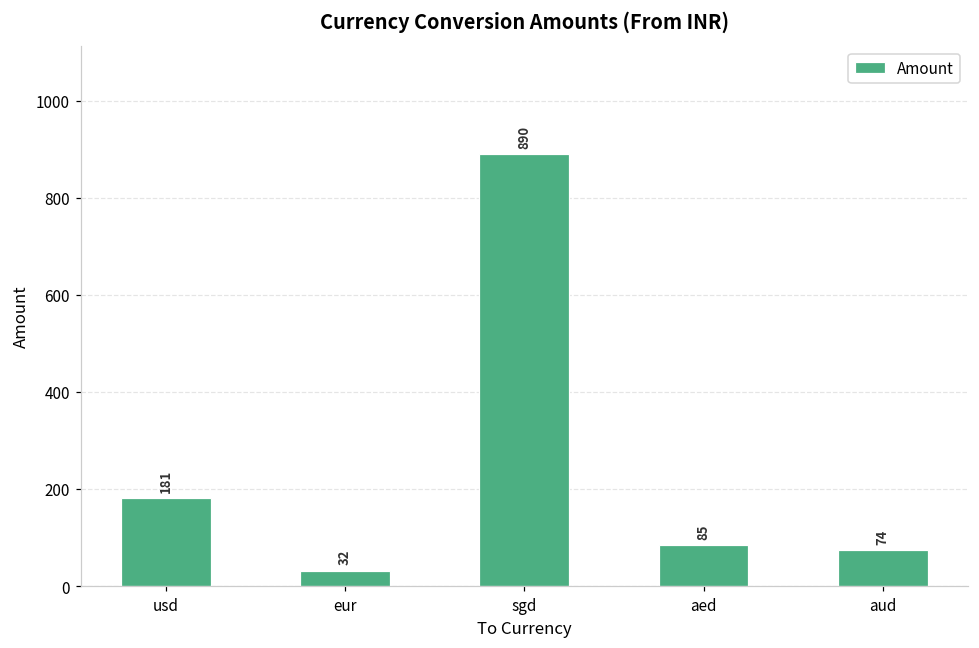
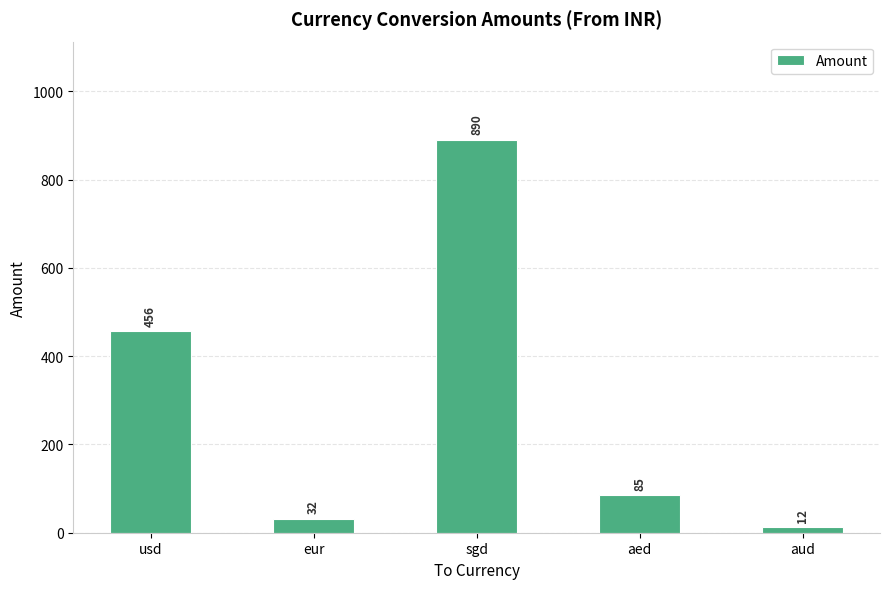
  {
-   "usd": 181,
+   "usd": 456,
    "eur": 32,
    "sgd": 890,
    "aed": 85,
-   "aud": 74
+   "aud": 12
  }
